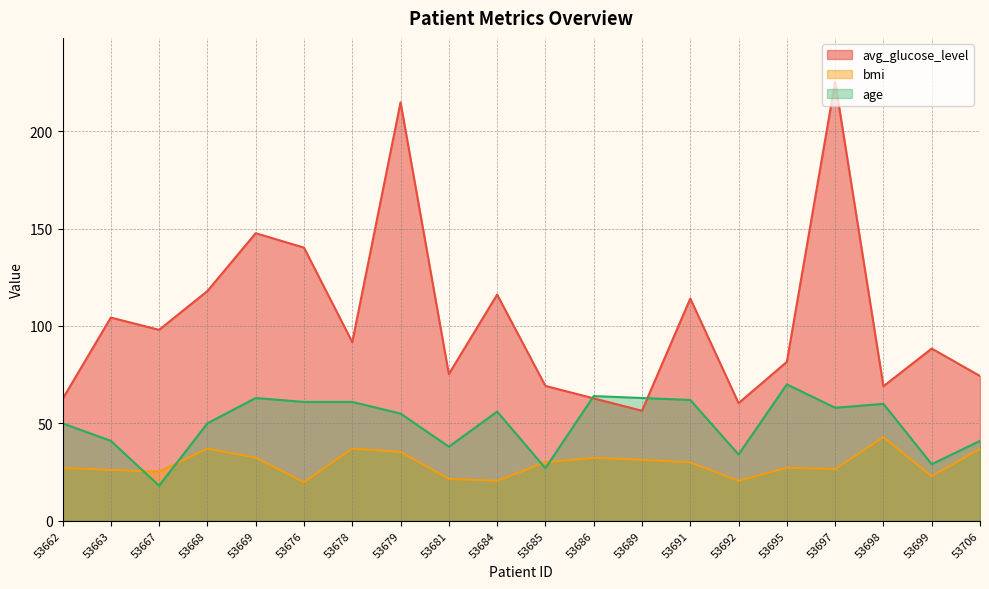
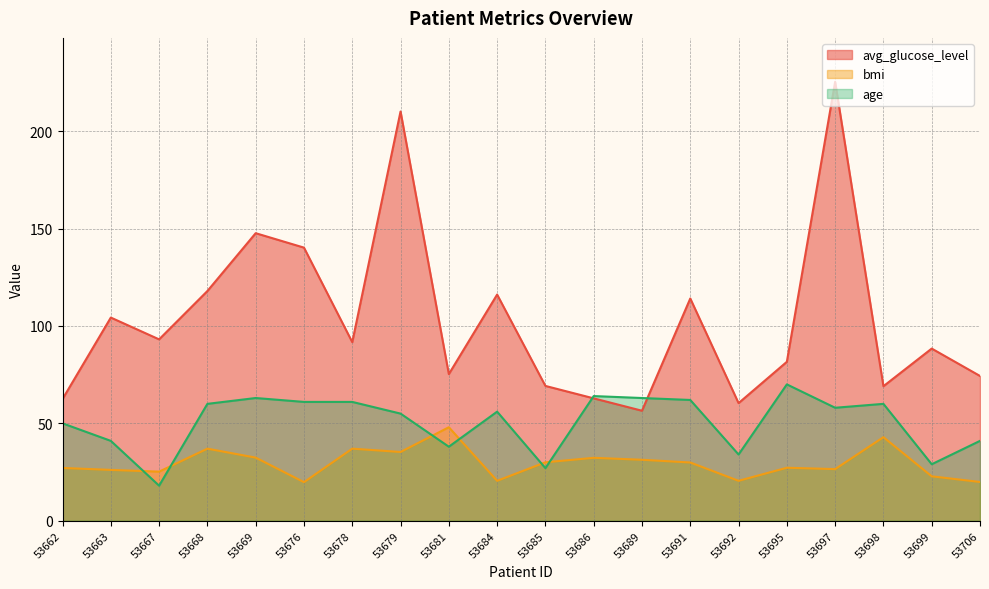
  {
    "avg_glucose_level": {
      "53662": 62,
      "53663": 104,
-     "53667": 98,
+     "53667": 93,
      "53668": 118,
      "53669": 148,
      "53676": 140,
      "53678": 92,
-     "53679": 215,
+     "53679": 210,
      "53681": 75,
      "53684": 116,
      "53685": 69,
      "53689": 56,
      "53691": 114,
      "53692": 60,
      "53695": 82,
      "53698": 69,
      "53699": 88,
      "53706": 74
    },
    "bmi": {
      "53662": 27,
      "53663": 26,
      "53667": 25,
      "53668": 37,
      "53669": 32,
      "53676": 20,
      "53678": 37,
      "53679": 35,
-     "53681": 22,
+     "53681": 48,
      "53684": 21,
      "53685": 30,
      "53686": 32,
      "53689": 31,
      "53691": 30,
      "53692": 21,
      "53695": 27,
      "53697": 27,
      "53698": 43,
      "53699": 23,
-     "53706": 37
+     "53706": 20
    },
    "age": {
      "53662": 50,
      "53663": 41,
      "53667": 18,
-     "53668": 50,
+     "53668": 60,
      "53669": 63,
      "53676": 61,
      "53678": 61,
      "53679": 55,
      "53681": 38,
      "53684": 56,
      "53685": 27,
      "53689": 63,
      "53691": 62,
      "53692": 34,
      "53695": 70,
      "53697": 58,
      "53698": 60,
      "53699": 29,
      "53706": 41
    }
  }
